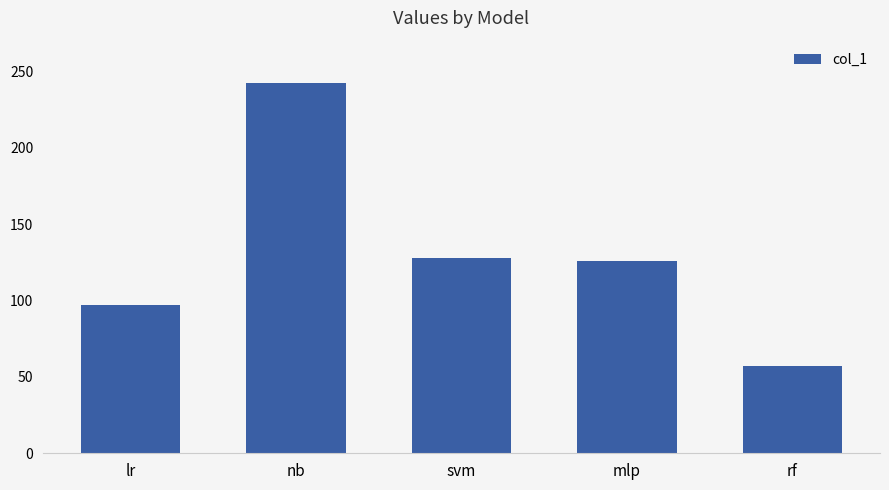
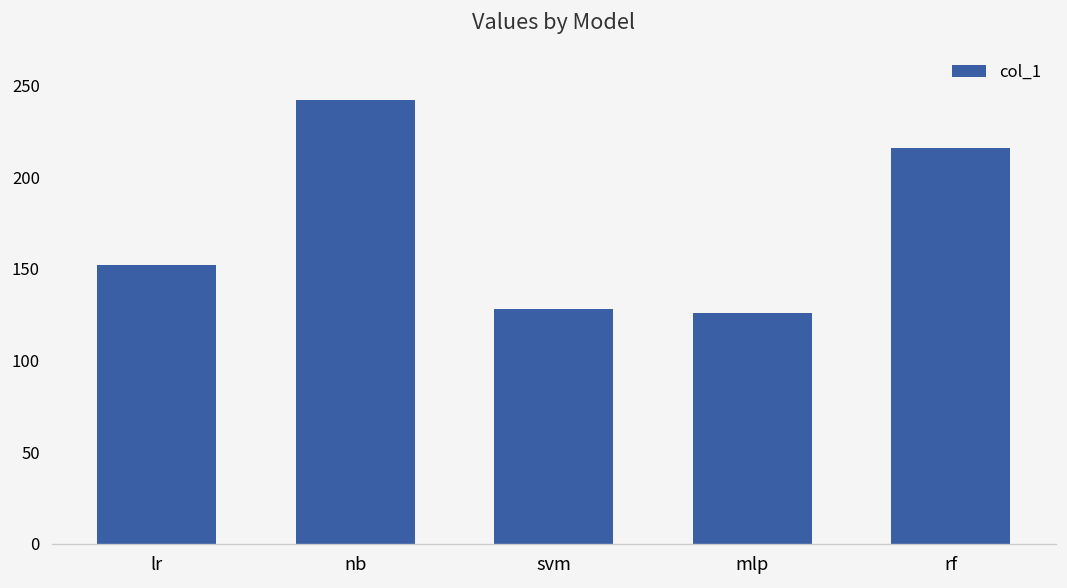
  {
-   "lr": 97,
+   "lr": 152,
    "nb": 242,
    "svm": 128,
    "mlp": 126,
-   "rf": 57
+   "rf": 216
  }
